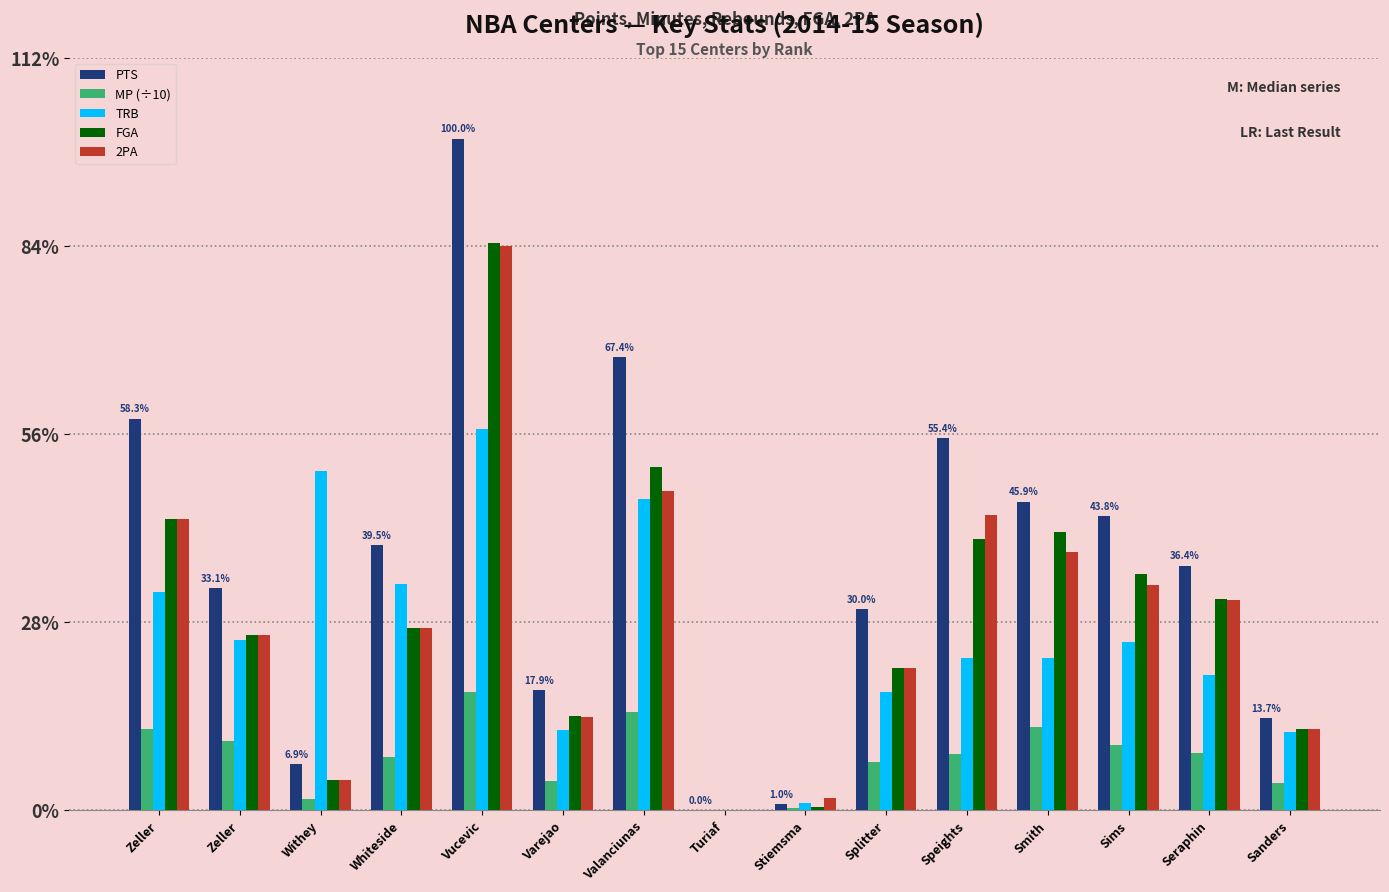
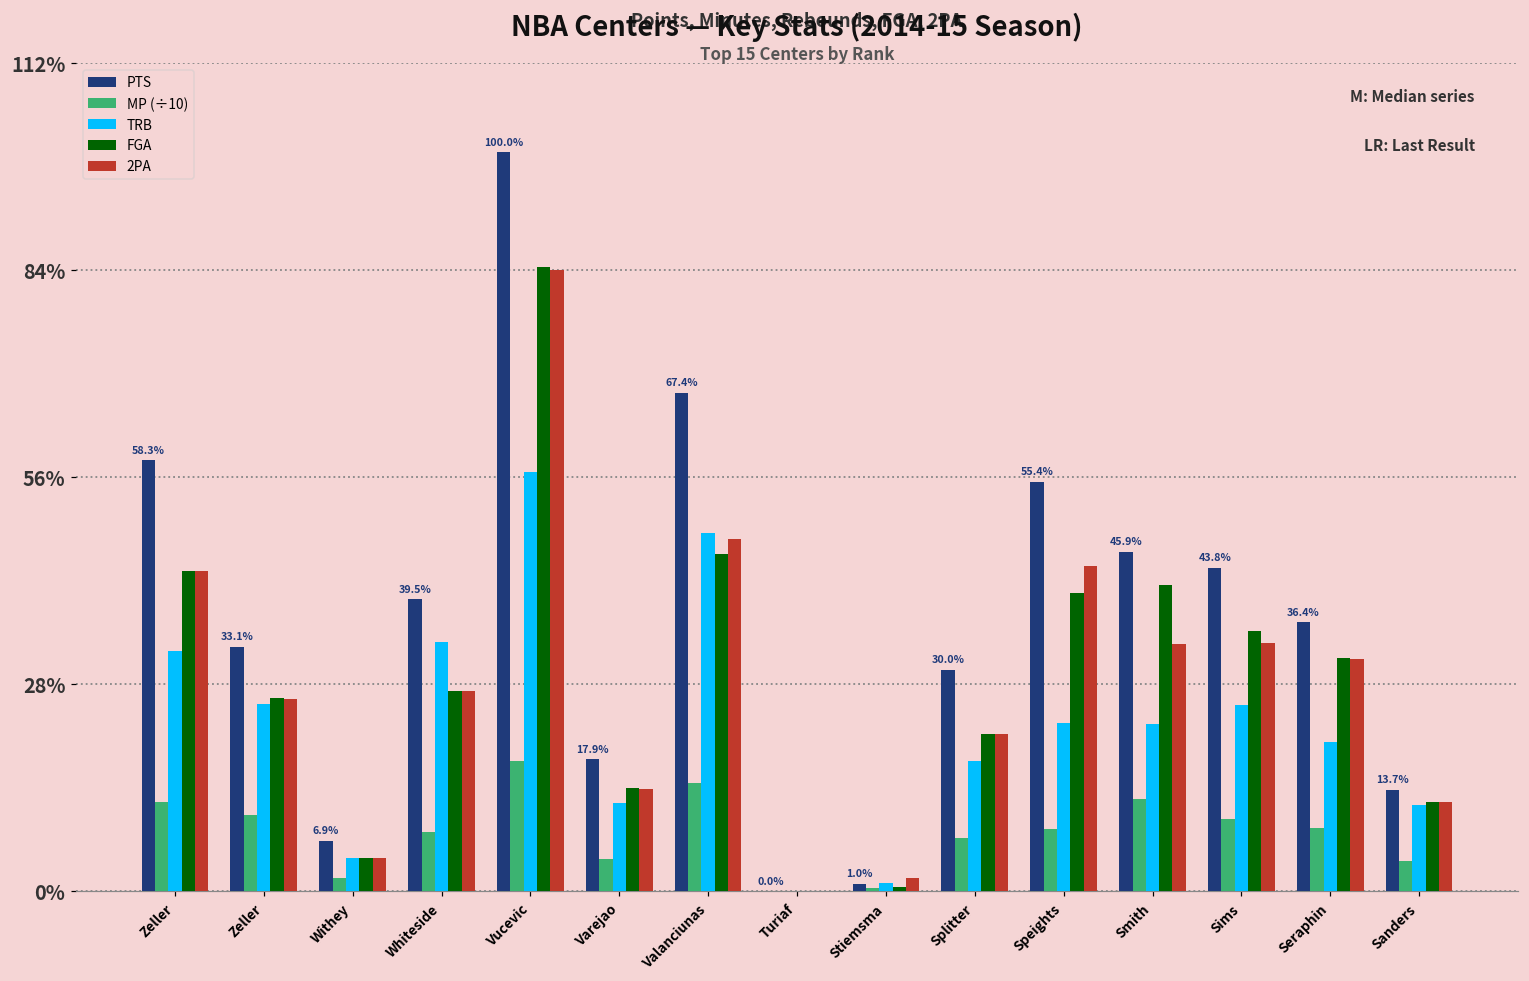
  {
    "PTS": {
      "Turiaf": "0.0%"
    },
    "MP (÷10)": {
      "Withey": "2%",
      "Whiteside": "8%",
      "Vucevic": "18%",
      "Varejao": "4%",
      "Valanciunas": "15%",
      "Stiemsma": "0%",
      "Splitter": "7%",
      "Speights": "8%",
      "Smith": "12%",
      "Sims": "10%",
      "Seraphin": "9%",
      "Sanders": "4%"
    },
    "TRB": {
-     "Withey": "50%",
+     "Withey": "4%",
      "Whiteside": "34%",
      "Vucevic": "57%",
      "Varejao": "12%",
-     "Valanciunas": "46%",
+     "Valanciunas": "49%",
      "Stiemsma": "1%",
      "Splitter": "18%",
      "Speights": "23%",
      "Smith": "23%",
      "Sims": "25%",
      "Seraphin": "20%",
      "Sanders": "12%"
    },
    "FGA": {
      "Withey": "4%",
      "Whiteside": "27%",
      "Vucevic": "84%",
      "Varejao": "14%",
-     "Valanciunas": "51%",
+     "Valanciunas": "46%",
      "Stiemsma": "1%",
      "Splitter": "21%",
      "Speights": "40%",
      "Smith": "41%",
      "Sims": "35%",
      "Seraphin": "32%",
      "Sanders": "12%"
    },
    "2PA": {
      "Withey": "4%",
      "Whiteside": "27%",
      "Vucevic": "84%",
      "Varejao": "14%",
      "Valanciunas": "48%",
      "Turiaf": "0%",
      "Stiemsma": "2%",
      "Splitter": "21%",
      "Speights": "44%",
-     "Smith": "39%",
+     "Smith": "33%",
      "Sims": "34%",
      "Seraphin": "31%",
      "Sanders": "12%"
    }
  }
